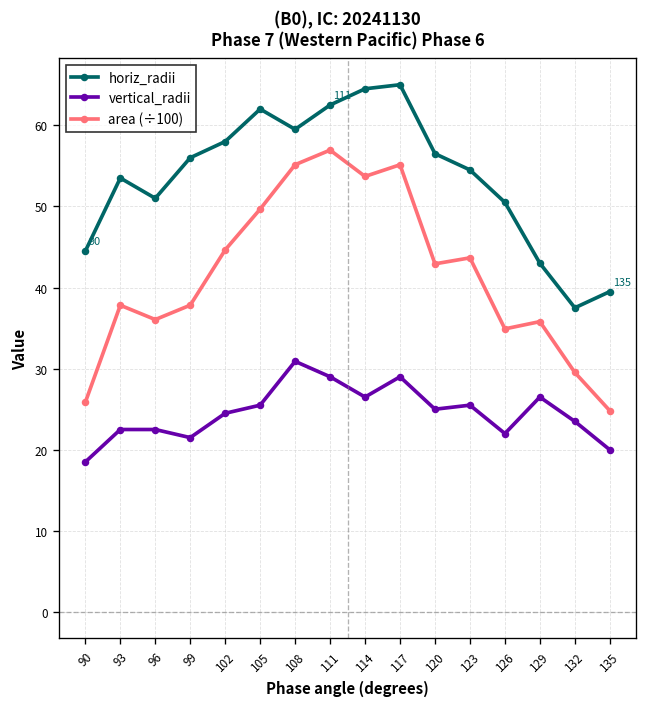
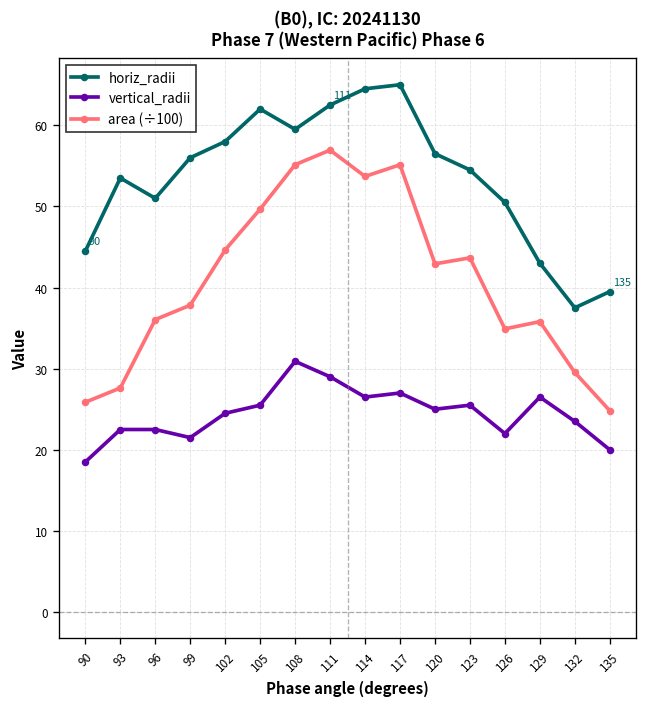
  {
    "horiz_radii": {
      "93": 54,
      "96": 51,
      "99": 56,
      "102": 58,
      "105": 62,
      "108": 60,
      "114": 65,
      "117": 65,
      "120": 57,
      "123": 55,
      "126": 51,
      "129": 43,
      "132": 38
    },
    "vertical_radii": {
      "90": 19,
      "93": 23,
      "96": 23,
      "99": 22,
      "102": 25,
      "105": 26,
      "108": 31,
      "111": 29,
      "114": 27,
-     "117": 29,
+     "117": 27,
      "120": 25,
      "123": 26,
      "126": 22,
      "129": 27,
      "132": 24,
      "135": 20
    },
    "area (÷100)": {
      "90": 26,
-     "93": 38,
+     "93": 28,
      "96": 36,
      "99": 38,
      "102": 45,
      "105": 50,
      "108": 55,
      "111": 57,
      "114": 54,
      "117": 55,
      "120": 43,
      "123": 44,
      "126": 35,
      "129": 36,
      "132": 30,
      "135": 25
    }
  }
